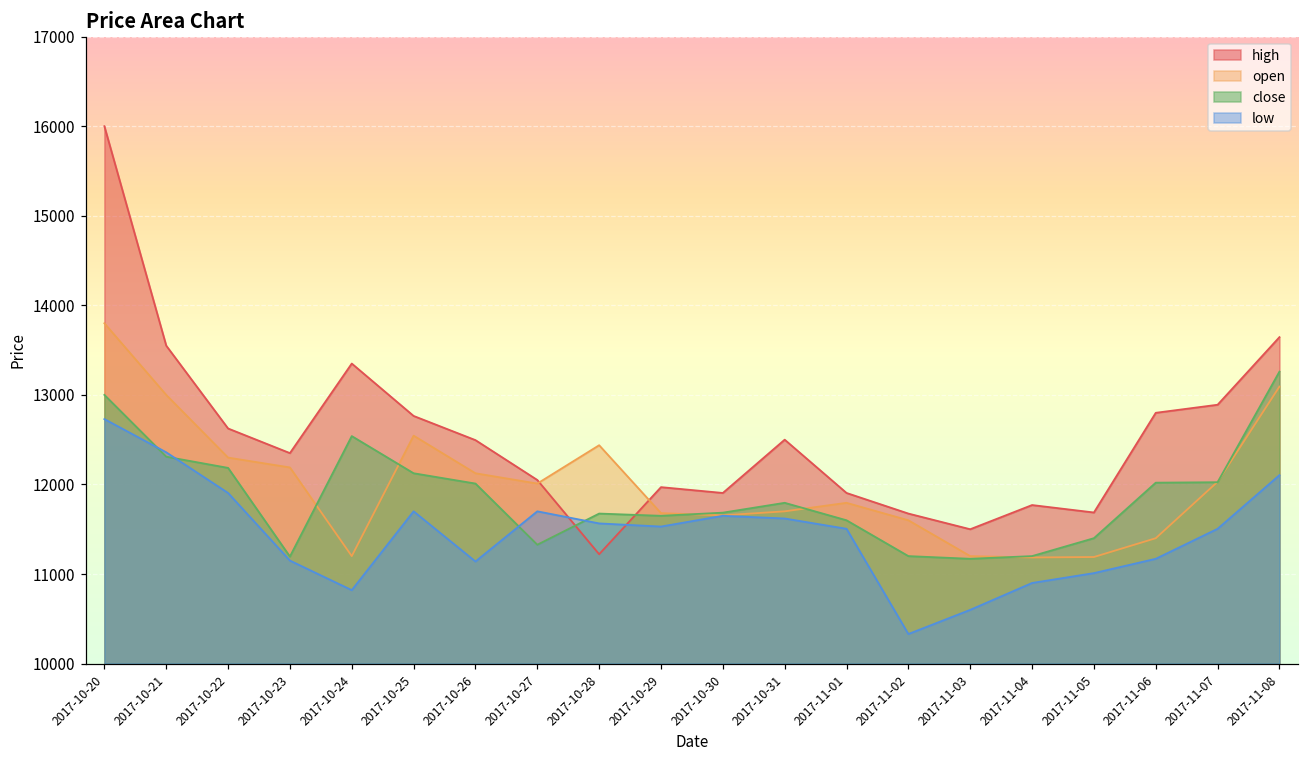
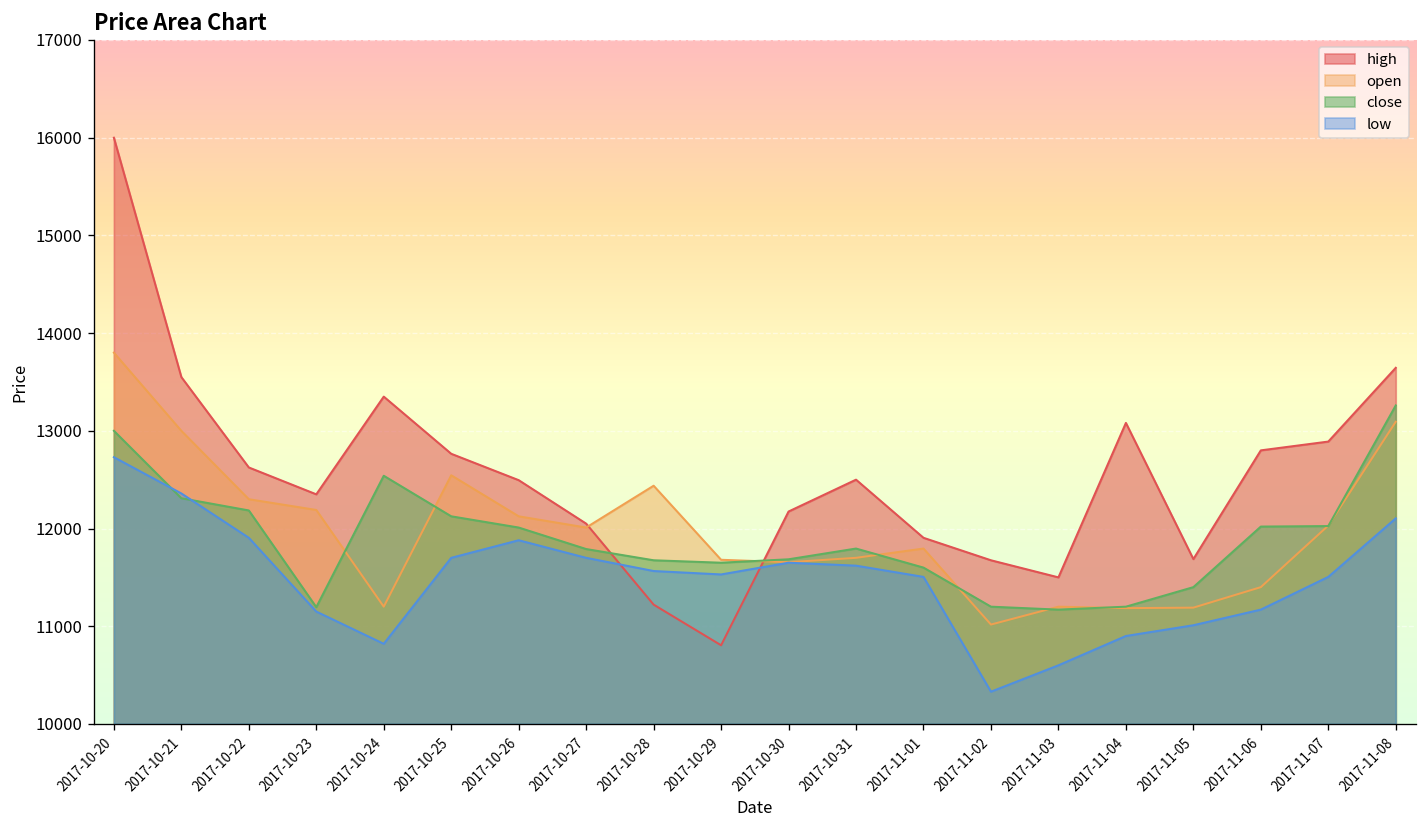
  {
    "high": {
      "2017-10-20": 16000,
      "2017-10-21": 13600,
      "2017-10-22": 12600,
      "2017-10-23": 12400,
      "2017-10-24": 13400,
      "2017-10-25": 12800,
      "2017-10-26": 12500,
      "2017-10-27": 12100,
      "2017-10-28": 11200,
-     "2017-10-29": 12000,
-     "2017-10-30": 11900,
+     "2017-10-29": 10800,
+     "2017-10-30": 12200,
      "2017-10-31": 12500,
      "2017-11-01": 11900,
      "2017-11-02": 11700,
      "2017-11-03": 11500,
-     "2017-11-04": 11800,
+     "2017-11-04": 13100,
      "2017-11-05": 11700,
      "2017-11-06": 12800,
      "2017-11-07": 12900,
      "2017-11-08": 13600
    },
    "open": {
      "2017-10-20": 13800,
      "2017-10-21": 13000,
      "2017-10-22": 12300,
      "2017-10-23": 12200,
      "2017-10-24": 11200,
      "2017-10-25": 12500,
      "2017-10-26": 12100,
      "2017-10-27": 12000,
      "2017-10-28": 12400,
      "2017-10-31": 11700,
      "2017-11-01": 11800,
-     "2017-11-02": 11600,
+     "2017-11-02": 11000,
      "2017-11-05": 11200,
      "2017-11-06": 11400,
      "2017-11-08": 13100
    },
    "close": {
      "2017-10-20": 13000,
      "2017-10-21": 12300,
      "2017-10-22": 12200,
      "2017-10-23": 11200,
      "2017-10-24": 12500,
      "2017-10-25": 12100,
      "2017-10-26": 12000,
-     "2017-10-27": 11300,
+     "2017-10-27": 11800,
      "2017-10-28": 11700,
      "2017-10-31": 11800,
      "2017-11-01": 11600,
      "2017-11-02": 11200,
      "2017-11-05": 11400,
      "2017-11-06": 12000,
      "2017-11-08": 13300
    },
    "low": {
      "2017-10-20": 12700,
      "2017-10-21": 12400,
      "2017-10-22": 11900,
      "2017-10-23": 11200,
      "2017-10-24": 10800,
      "2017-10-25": 11700,
-     "2017-10-26": 11100,
+     "2017-10-26": 11900,
      "2017-10-27": 11700,
      "2017-10-28": 11600,
      "2017-10-29": 11500,
      "2017-10-31": 11600,
      "2017-11-01": 11500,
      "2017-11-02": 10300,
      "2017-11-03": 10600,
      "2017-11-04": 10900,
      "2017-11-05": 11000,
      "2017-11-06": 11200,
      "2017-11-07": 11500,
      "2017-11-08": 12100
    }
  }
